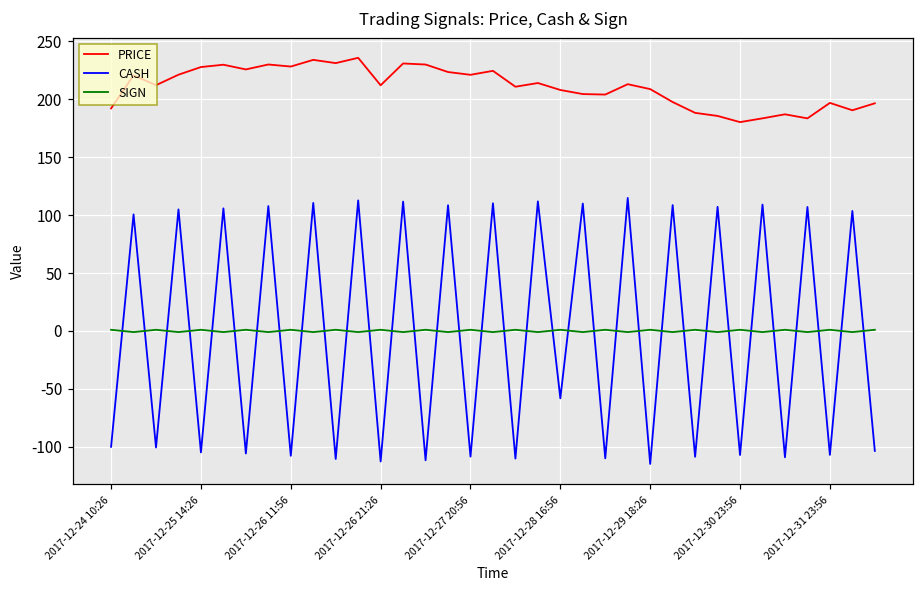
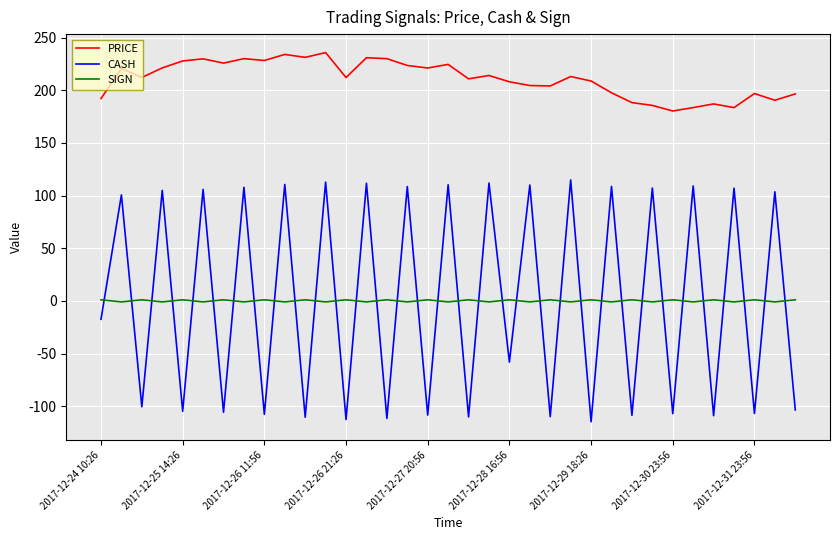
  {
    "PRICE": {
      "2017-12-24 10:26": 192,
      "2017-12-25 14:26": 228,
      "2017-12-26 11:56": 228,
      "2017-12-26 21:26": 212,
      "2017-12-27 20:56": 221,
      "2017-12-28 16:56": 208,
      "2017-12-29 18:26": 209,
      "2017-12-30 23:56": 180,
      "2017-12-31 23:56": 197
    },
    "CASH": {
-     "2017-12-24 10:26": -100,
+     "2017-12-24 10:26": -18,
      "2017-12-25 14:26": -105,
      "2017-12-26 11:56": -108,
      "2017-12-26 21:26": -113,
      "2017-12-27 20:56": -109,
      "2017-12-28 16:56": -58,
      "2017-12-29 18:26": -115,
      "2017-12-30 23:56": -107,
      "2017-12-31 23:56": -107
    },
    "SIGN": {
      "2017-12-24 10:26": 1,
      "2017-12-25 14:26": 1,
      "2017-12-26 11:56": 1,
      "2017-12-26 21:26": 1,
      "2017-12-27 20:56": 1,
      "2017-12-28 16:56": 1,
      "2017-12-29 18:26": 1,
      "2017-12-30 23:56": 1,
      "2017-12-31 23:56": 1
    }
  }
